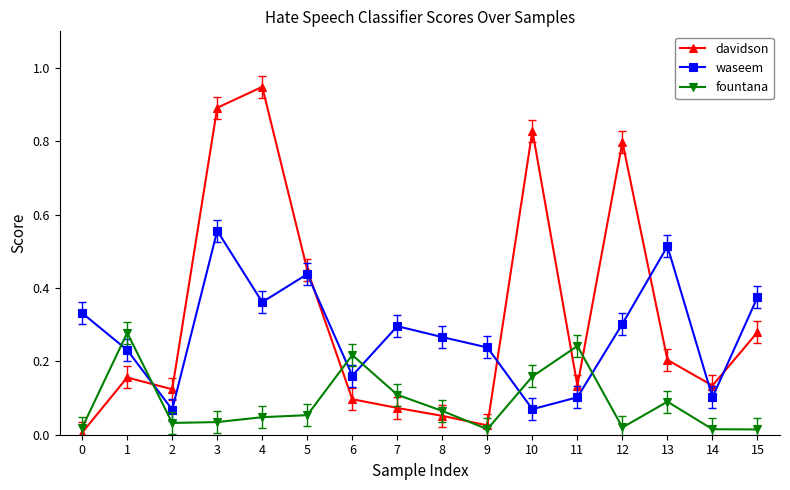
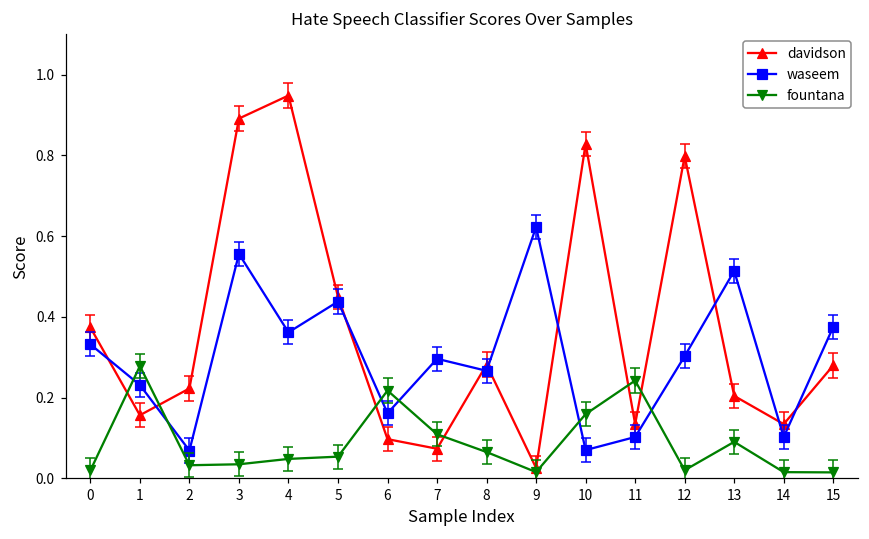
  {
    "davidson": {
-     "0": 0.01,
+     "0": 0.37,
      "1": 0.16,
-     "2": 0.12,
+     "2": 0.22,
      "3": 0.89,
      "4": 0.95,
      "5": 0.45,
      "6": 0.10,
-     "8": 0.05,
+     "8": 0.28,
      "9": 0.03,
      "10": 0.83,
      "12": 0.80,
      "13": 0.20,
      "15": 0.28
    },
    "waseem": {
      "0": 0.33,
      "1": 0.23,
      "3": 0.56,
      "4": 0.36,
      "5": 0.44,
      "6": 0.16,
      "7": 0.30,
      "8": 0.27,
-     "9": 0.24,
+     "9": 0.62,
      "10": 0.07,
      "12": 0.30,
      "13": 0.51,
      "15": 0.38
    },
    "fountana": {
      "0": 0.02,
      "1": 0.28,
      "3": 0.03,
      "4": 0.05,
      "5": 0.05,
      "6": 0.22,
      "8": 0.06,
      "9": 0.02,
      "10": 0.16,
      "11": 0.24,
      "12": 0.02,
      "13": 0.09,
      "14": 0.02,
      "15": 0.01
    }
  }
